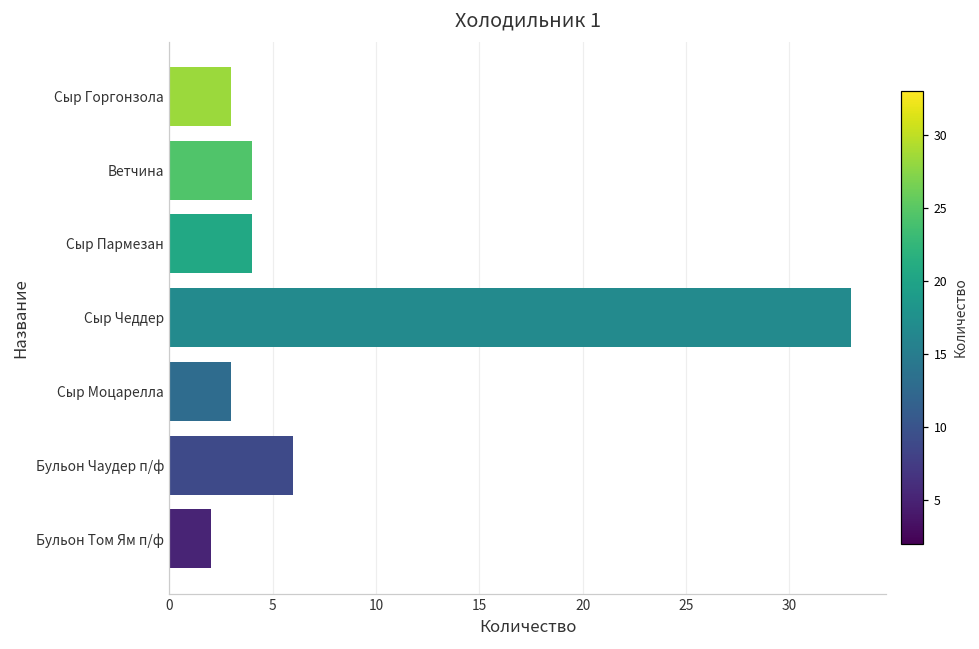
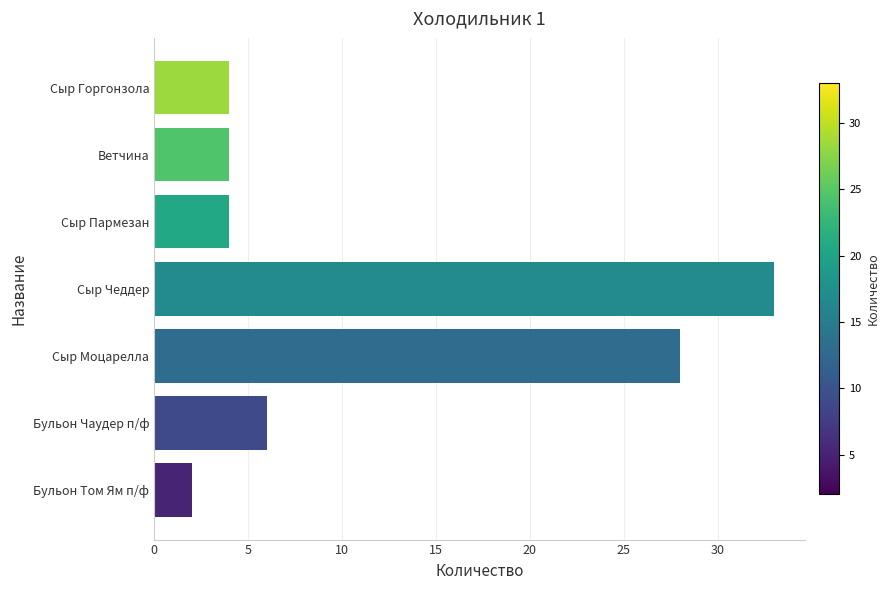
  {
-   "Сыр Горгонзола": 3,
+   "Сыр Горгонзола": 4,
    "Ветчина": 4,
    "Сыр Пармезан": 4,
    "Сыр Чеддер": 33,
-   "Сыр Моцарелла": 3,
+   "Сыр Моцарелла": 28,
    "Бульон Чаудер п/ф": 6,
    "Бульон Том Ям п/ф": 2
  }
